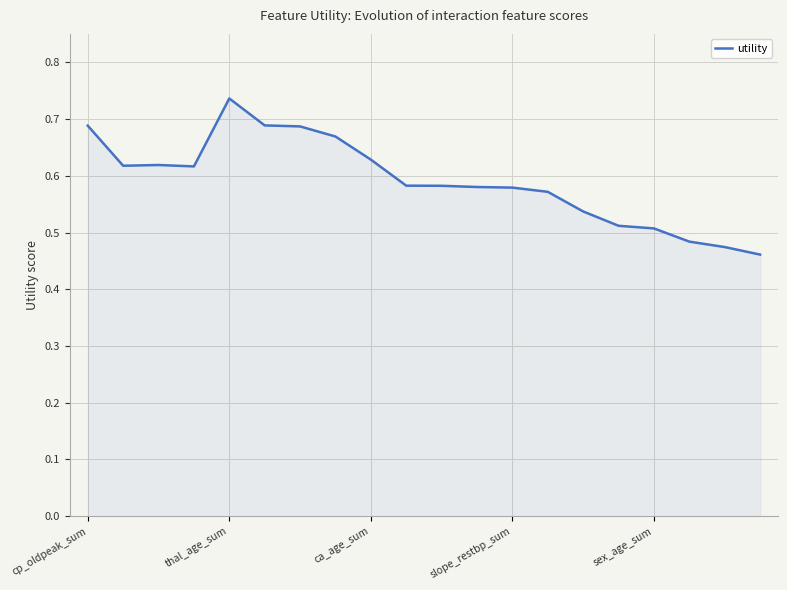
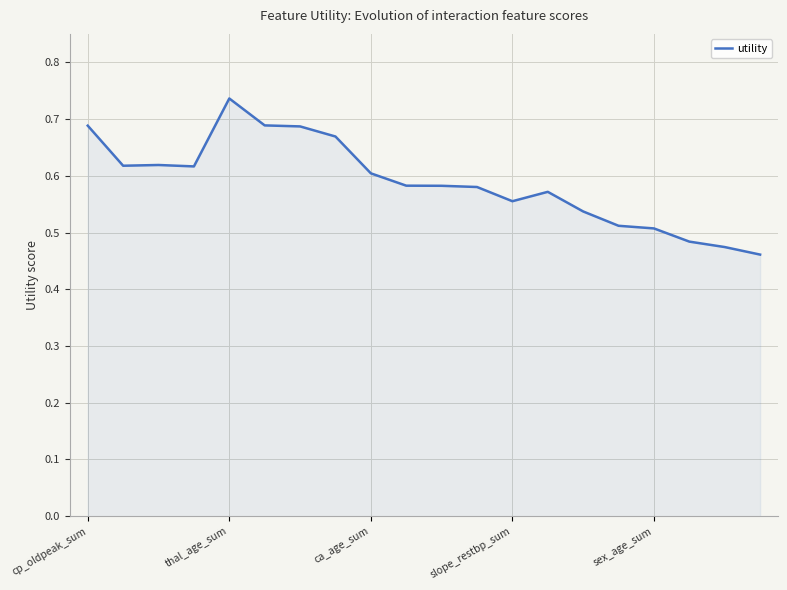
  {
    "cp_oldpeak_sum": 0.69,
    "thal_age_sum": 0.74,
-   "ca_age_sum": 0.63,
-   "slope_restbp_sum": 0.58,
+   "ca_age_sum": 0.60,
+   "slope_restbp_sum": 0.56,
    "sex_age_sum": 0.51
  }
